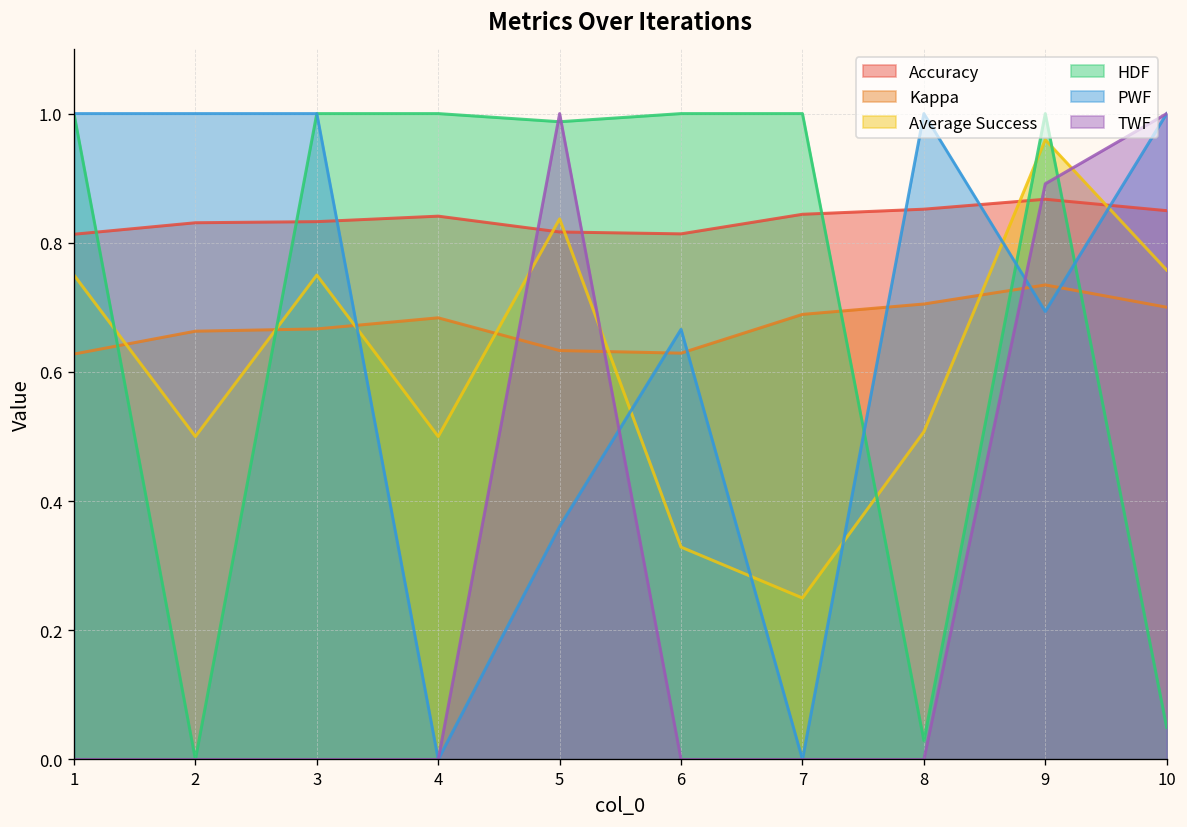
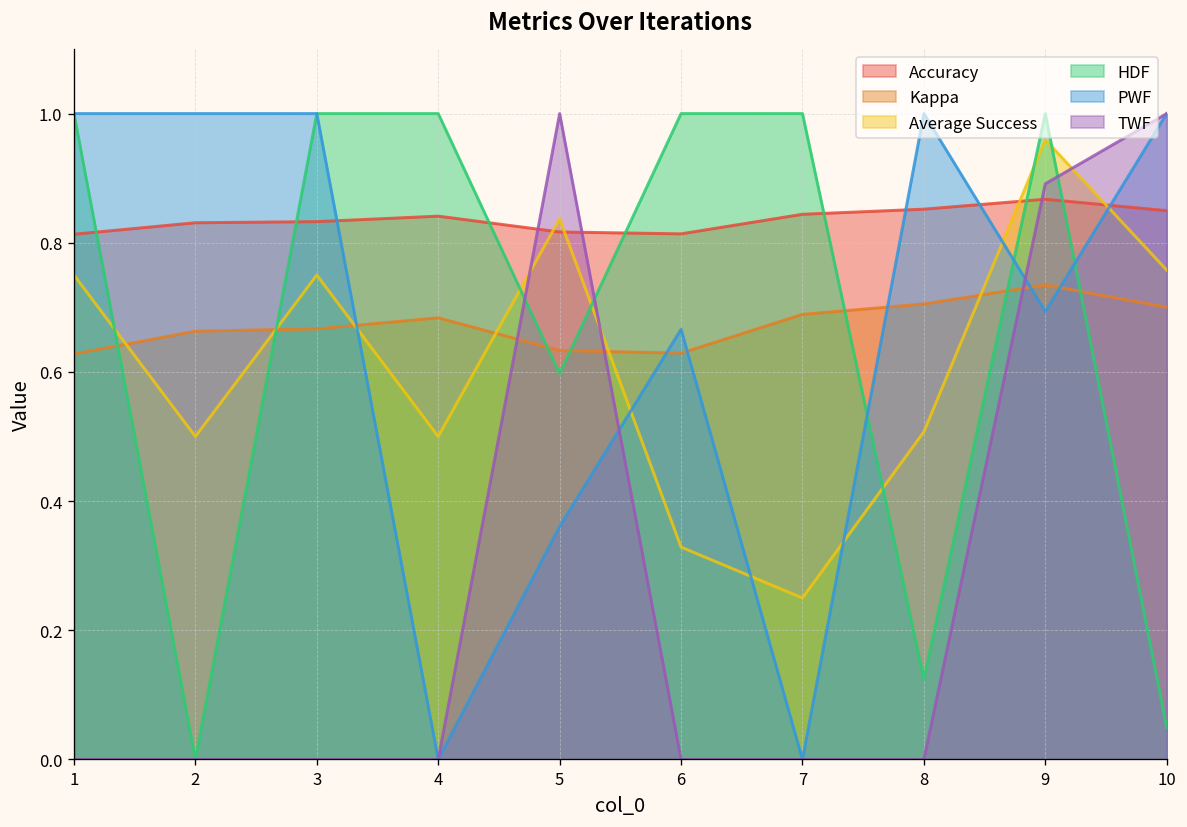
  {
    "HDF": {
      "4": 1.00,
-     "5": 0.99,
+     "5": 0.60,
      "6": 1.00,
      "7": 1.00,
-     "8": 0.03,
+     "8": 0.12,
      "10": 0.05
    },
    "PWF": {
      "2": 1.00,
      "5": 0.36,
      "6": 0.67,
      "9": 0.69
    },
    "TWF": {
      "1": 0.00,
      "3": 0.00,
      "5": 1.00,
      "6": 0.00,
      "8": 0.00,
      "9": 0.89
    }
  }
